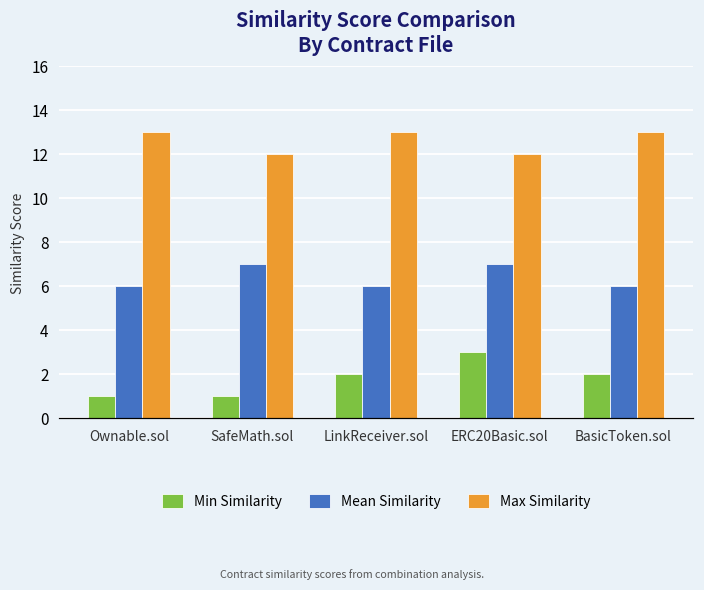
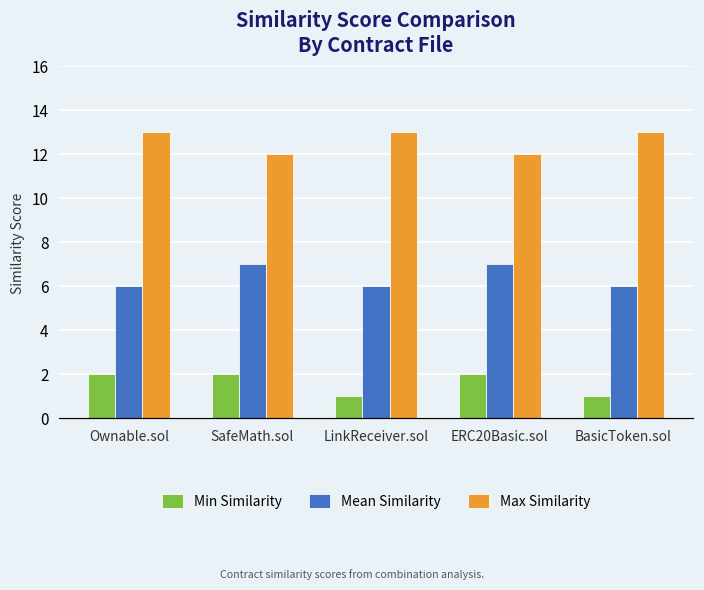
  {
    "Min Similarity": {
-     "Ownable.sol": 1,
-     "SafeMath.sol": 1,
-     "LinkReceiver.sol": 2,
-     "ERC20Basic.sol": 3,
-     "BasicToken.sol": 2
+     "Ownable.sol": 2,
+     "SafeMath.sol": 2,
+     "LinkReceiver.sol": 1,
+     "ERC20Basic.sol": 2,
+     "BasicToken.sol": 1
    },
    "Mean Similarity": {
      "Ownable.sol": 6,
      "SafeMath.sol": 7,
      "LinkReceiver.sol": 6,
      "ERC20Basic.sol": 7,
      "BasicToken.sol": 6
    },
    "Max Similarity": {
      "Ownable.sol": 13,
      "SafeMath.sol": 12,
      "LinkReceiver.sol": 13,
      "ERC20Basic.sol": 12,
      "BasicToken.sol": 13
    }
  }
